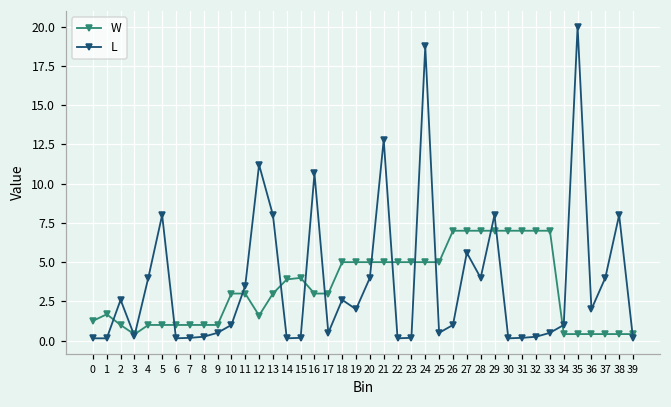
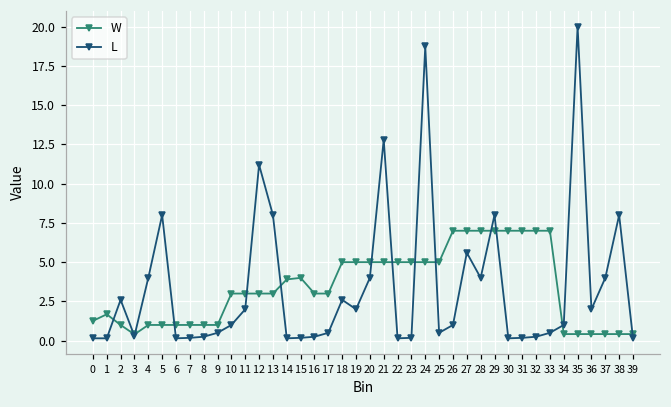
  {
    "W": {
      "0": 1.3,
      "1": 1.7,
      "2": 1.0,
      "4": 1.0,
      "5": 1.0,
      "6": 1.0,
      "7": 1.0,
      "8": 1.0,
      "9": 1.0,
      "10": 3.0,
      "11": 3.0,
-     "12": 1.6,
+     "12": 3.0,
      "13": 3.0,
      "14": 3.9,
      "15": 4.0,
      "16": 3.0,
      "17": 3.0,
      "18": 5.0,
      "19": 5.0,
      "20": 5.0,
      "21": 5.0,
      "22": 5.0,
      "23": 5.0,
      "24": 5.0,
      "25": 5.0,
      "26": 7.0,
      "27": 7.0,
      "28": 7.0,
      "29": 7.0,
      "30": 7.0,
      "31": 7.0,
      "32": 7.0,
      "33": 7.0,
      "34": 0.4,
      "35": 0.4,
      "36": 0.4,
      "37": 0.4,
      "38": 0.4,
      "39": 0.4
    },
    "L": {
      "0": 0.2,
      "1": 0.2,
      "2": 2.6,
      "4": 4.0,
      "5": 8.0,
      "6": 0.2,
      "7": 0.2,
      "8": 0.3,
      "9": 0.5,
      "10": 1.0,
-     "11": 3.5,
+     "11": 2.0,
      "12": 11.2,
      "13": 8.0,
      "14": 0.2,
      "15": 0.2,
-     "16": 10.7,
+     "16": 0.3,
      "17": 0.5,
      "18": 2.6,
      "19": 2.0,
      "20": 4.0,
      "21": 12.8,
      "22": 0.2,
      "23": 0.2,
      "24": 18.7,
      "25": 0.5,
      "26": 1.0,
      "27": 5.6,
      "28": 4.0,
      "29": 8.0,
      "30": 0.2,
      "31": 0.2,
      "32": 0.3,
      "33": 0.5,
      "34": 1.0,
      "35": 20.0,
      "36": 2.0,
      "37": 4.0,
      "38": 8.0,
      "39": 0.2
    }
  }
